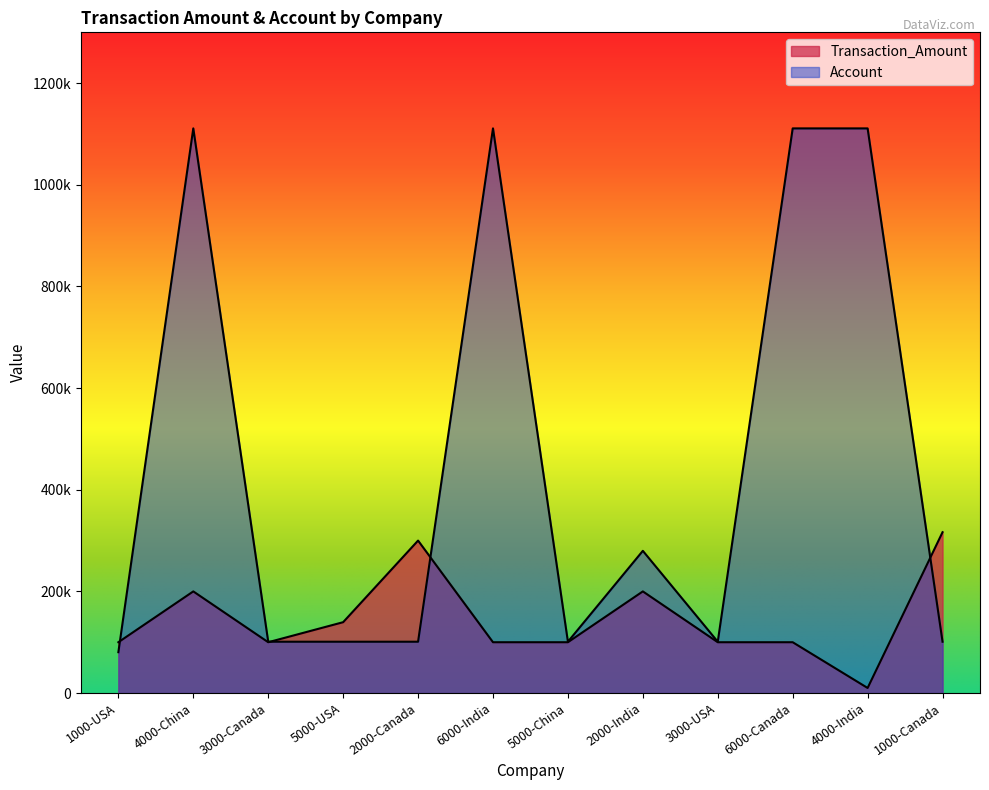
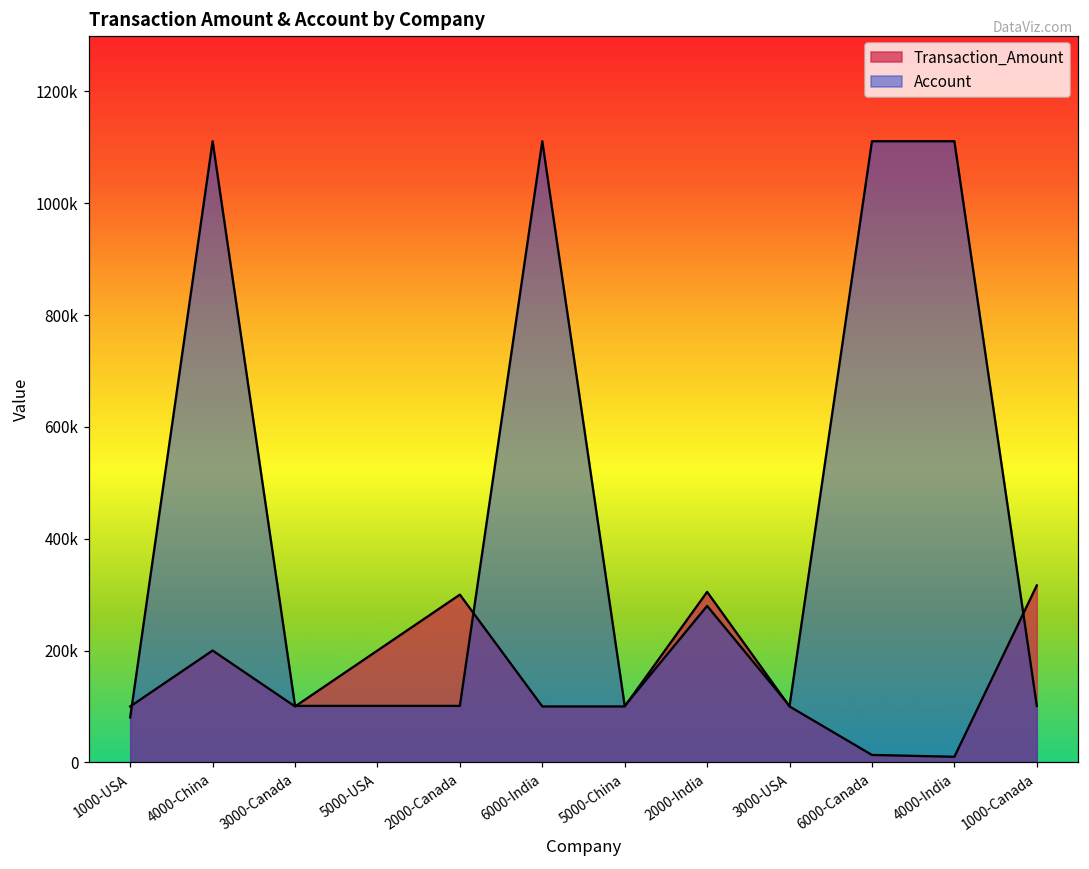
  {
    "Transaction_Amount": {
      "1000-USA": 100000,
      "4000-China": 200000,
-     "5000-USA": 140000,
+     "5000-USA": 200000,
      "2000-Canada": 300000,
      "6000-India": 100000,
-     "2000-India": 200000,
-     "6000-Canada": 100000,
+     "2000-India": 300000,
+     "6000-Canada": 10000,
      "4000-India": 10000,
      "1000-Canada": 320000
    },
    "Account": {
      "1000-USA": 80000,
      "4000-China": 1110000,
      "5000-USA": 100000,
      "2000-Canada": 100000,
      "6000-India": 1110000,
      "2000-India": 280000,
      "6000-Canada": 1110000,
      "4000-India": 1110000,
      "1000-Canada": 100000
    }
  }
